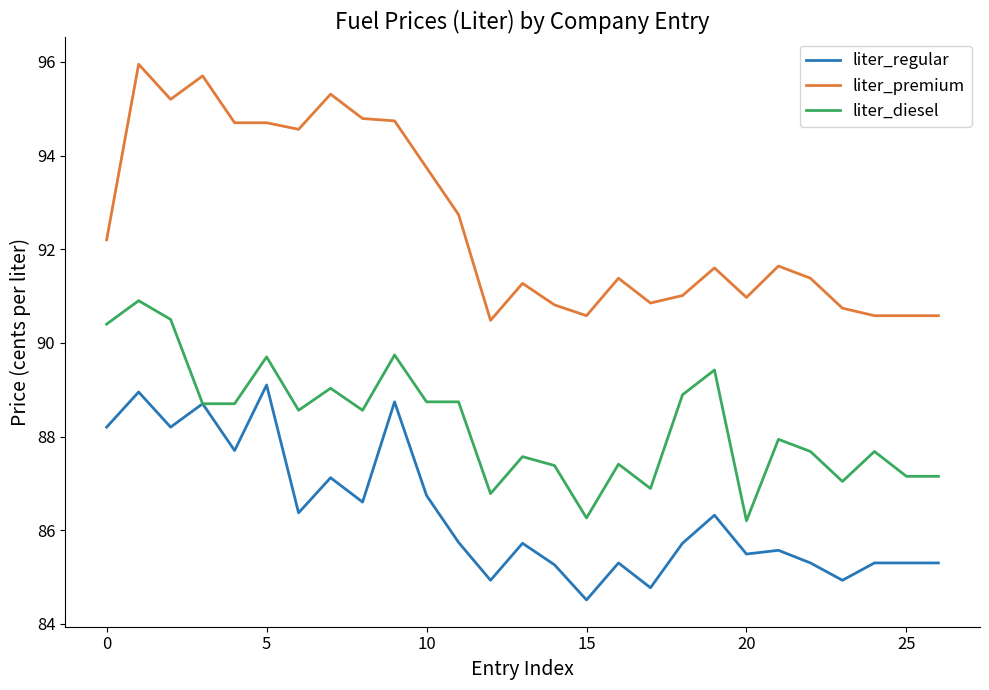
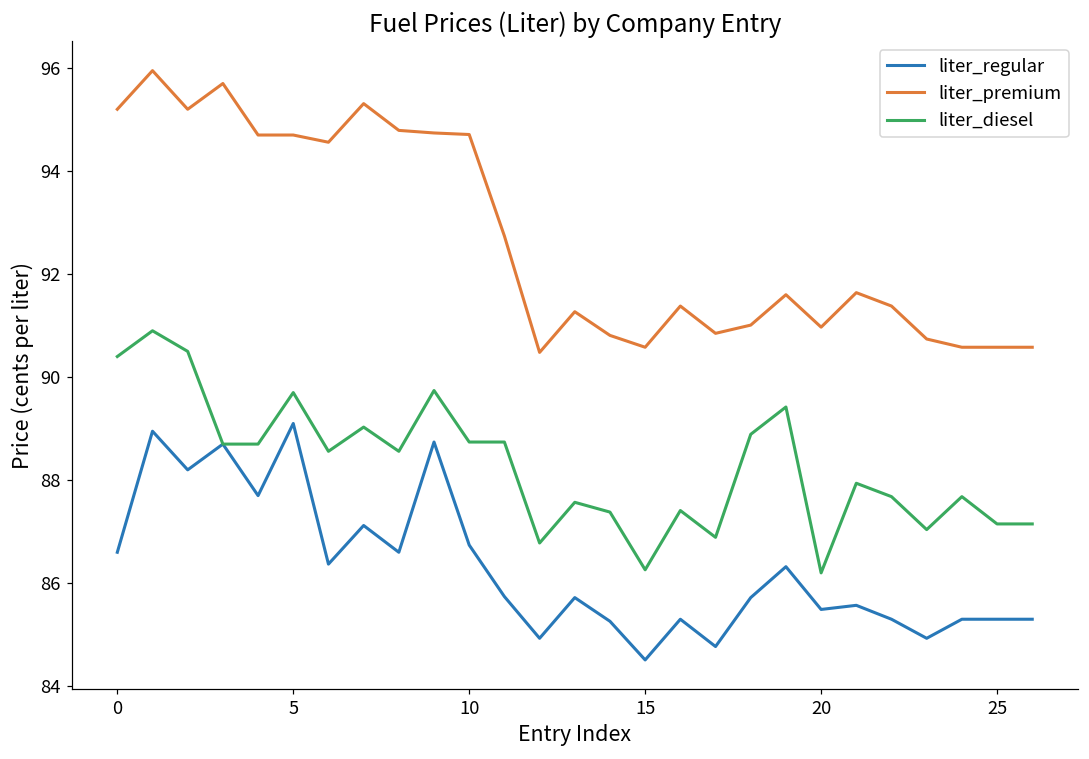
  {
    "liter_regular": {
-     "0": 88.2,
+     "0": 86.6,
      "5": 89.1,
      "10": 86.7,
      "15": 84.5,
      "20": 85.5,
      "25": 85.3
    },
    "liter_premium": {
-     "0": 92.2,
+     "0": 95.2,
      "5": 94.7,
-     "10": 93.7,
+     "10": 94.7,
      "15": 90.6,
      "20": 91.0,
      "25": 90.6
    },
    "liter_diesel": {
      "0": 90.4,
      "5": 89.7,
      "10": 88.7,
      "15": 86.3,
      "20": 86.2,
      "25": 87.2
    }
  }
